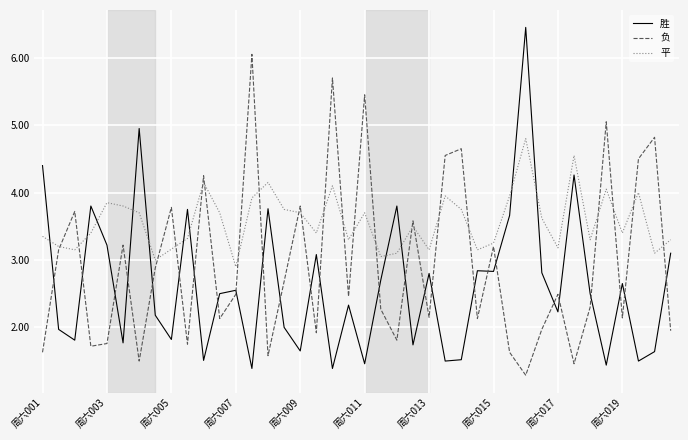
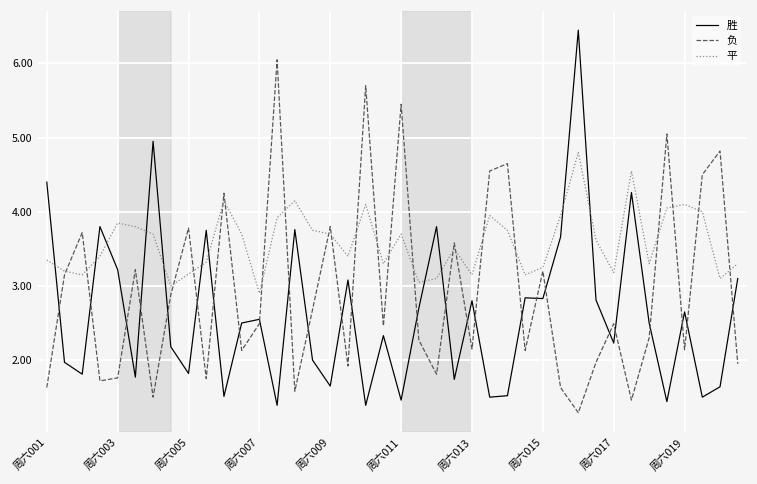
  {
    "胜": {
      "周六001": 4.4,
      "周六003": 3.2,
      "周六005": 1.8,
      "周六007": 2.6,
      "周六009": 1.7,
      "周六011": 1.5,
      "周六013": 2.8,
      "周六015": 2.8,
      "周六017": 2.2,
      "周六019": 2.7
    },
    "负": {
      "周六001": 1.6,
      "周六003": 1.8,
      "周六005": 3.8,
      "周六007": 2.5,
      "周六009": 3.8,
      "周六011": 5.5,
      "周六013": 2.2,
      "周六015": 3.2,
      "周六017": 2.5,
      "周六019": 2.1
    },
    "平": {
      "周六001": 3.4,
      "周六003": 3.9,
      "周六005": 3.2,
      "周六007": 2.9,
      "周六009": 3.7,
      "周六011": 3.7,
      "周六013": 3.2,
      "周六015": 3.3,
      "周六017": 3.2,
-     "周六019": 3.4
+     "周六019": 4.1
    }
  }
